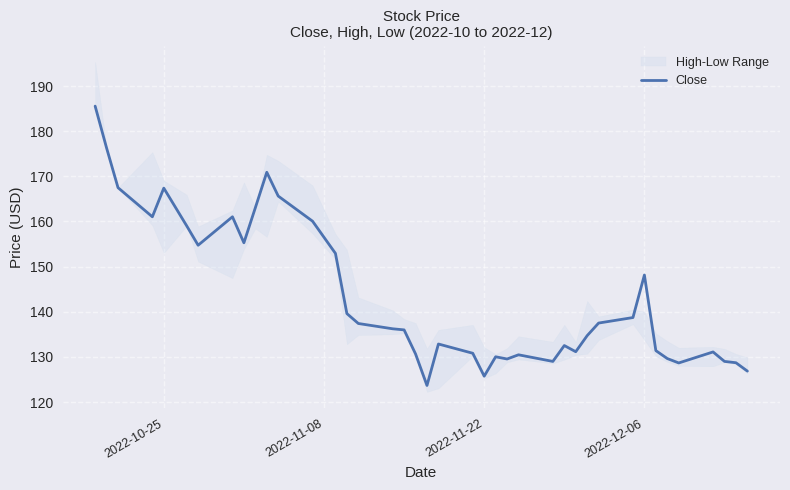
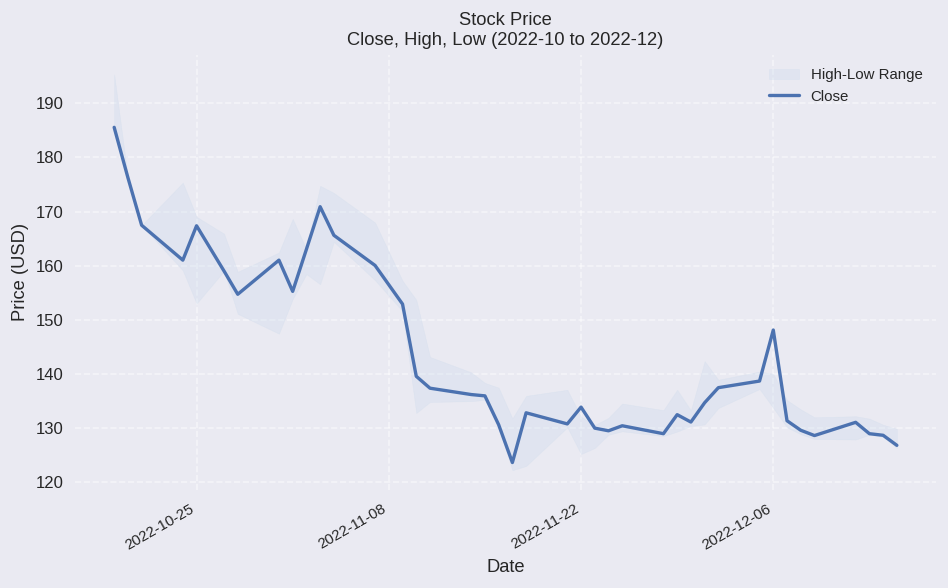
  {
    "Close": {
      "2022-10-25": 167,
-     "2022-11-22": 126,
+     "2022-11-22": 134,
      "2022-12-06": 148
    }
  }
